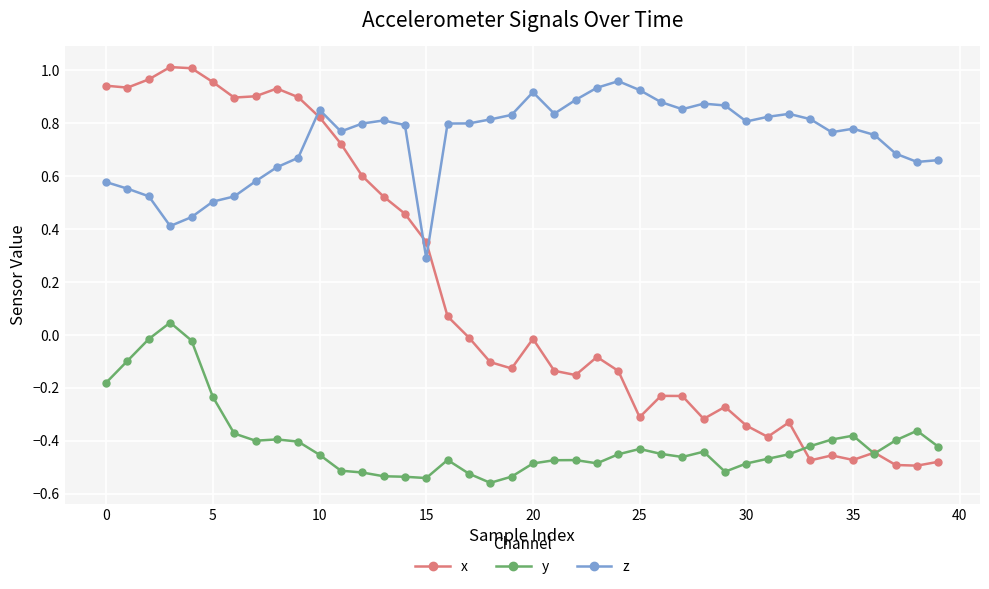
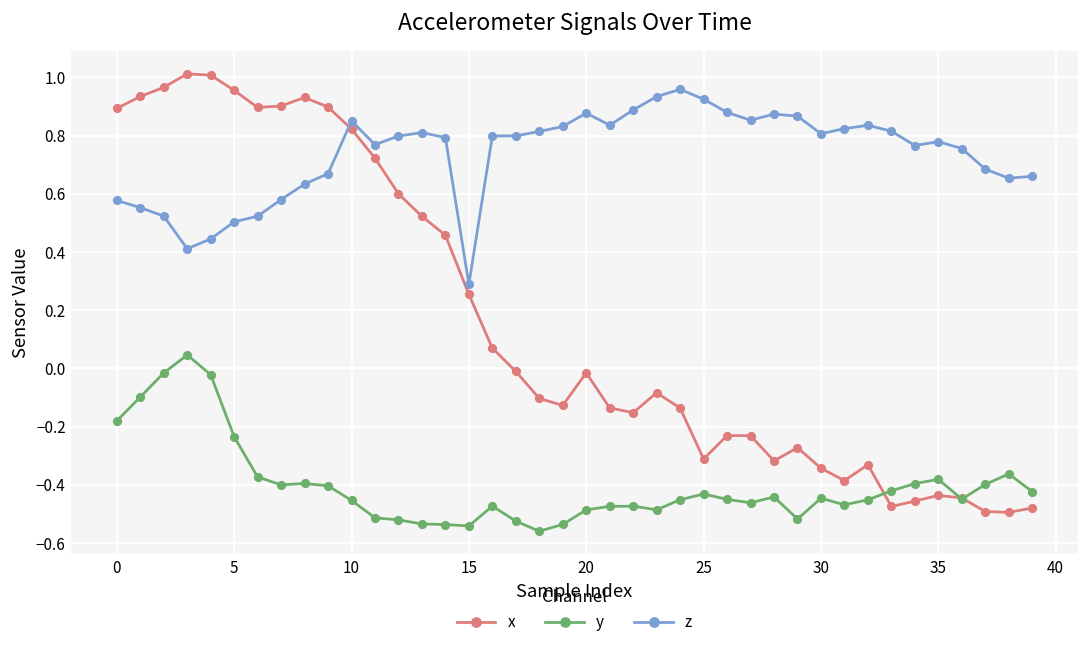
  {
    "x": {
-     "0": 0.94,
+     "0": 0.89,
      "5": 0.96,
      "10": 0.82,
-     "15": 0.35,
+     "15": 0.25,
      "20": -0.01,
      "25": -0.31,
      "30": -0.34,
-     "35": -0.47
+     "35": -0.44
    },
    "y": {
      "0": -0.18,
      "5": -0.23,
      "10": -0.45,
      "15": -0.54,
      "20": -0.49,
      "25": -0.43,
-     "30": -0.49,
+     "30": -0.45,
      "35": -0.38
    },
    "z": {
      "0": 0.58,
      "5": 0.50,
      "10": 0.85,
      "15": 0.29,
-     "20": 0.92,
+     "20": 0.88,
      "25": 0.92,
      "30": 0.81,
      "35": 0.78
    }
  }
